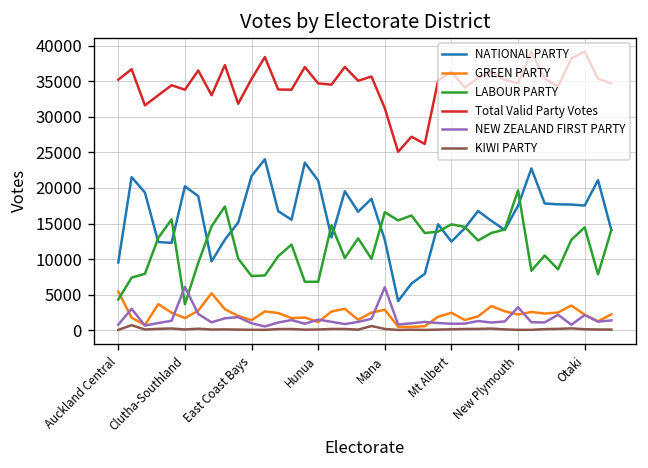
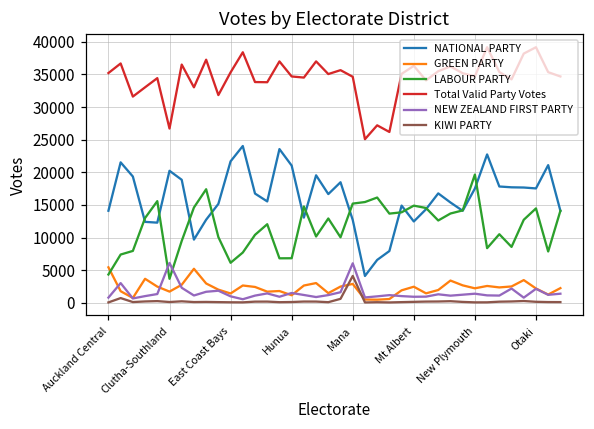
  {
    "NATIONAL PARTY": {
-     "Auckland Central": 10000,
+     "Auckland Central": 14000,
      "Clutha-Southland": 20000,
      "East Coast Bays": 22000,
      "Hunua": 21000,
      "Mana": 13000,
      "Mt Albert": 12000,
      "New Plymouth": 18000,
      "Otaki": 18000
    },
    "GREEN PARTY": {
      "Auckland Central": 5000,
      "Clutha-Southland": 2000,
      "East Coast Bays": 1000,
      "Mana": 3000,
      "Mt Albert": 2000,
      "New Plymouth": 2000
    },
    "LABOUR PARTY": {
      "Auckland Central": 4000,
      "Clutha-Southland": 4000,
-     "East Coast Bays": 8000,
+     "East Coast Bays": 6000,
      "Hunua": 7000,
-     "Mana": 17000,
+     "Mana": 15000,
      "Mt Albert": 15000,
      "New Plymouth": 20000,
      "Otaki": 14000
    },
    "Total Valid Party Votes": {
      "Auckland Central": 35000,
-     "Clutha-Southland": 34000,
+     "Clutha-Southland": 27000,
      "East Coast Bays": 35000,
      "Hunua": 35000,
-     "Mana": 31000
+     "Mana": 35000
    },
    "NEW ZEALAND FIRST PARTY": {
      "Auckland Central": 1000,
      "Clutha-Southland": 6000,
      "East Coast Bays": 1000,
      "Mana": 6000,
      "Mt Albert": 1000,
-     "New Plymouth": 3000
+     "New Plymouth": 1000
    },
    "KIWI PARTY": {
      "Auckland Central": 0,
      "Clutha-Southland": 0,
      "East Coast Bays": 0,
      "Hunua": 0,
-     "Mana": 0,
+     "Mana": 4000,
      "Mt Albert": 0,
      "New Plymouth": 0,
      "Otaki": 0
    }
  }
